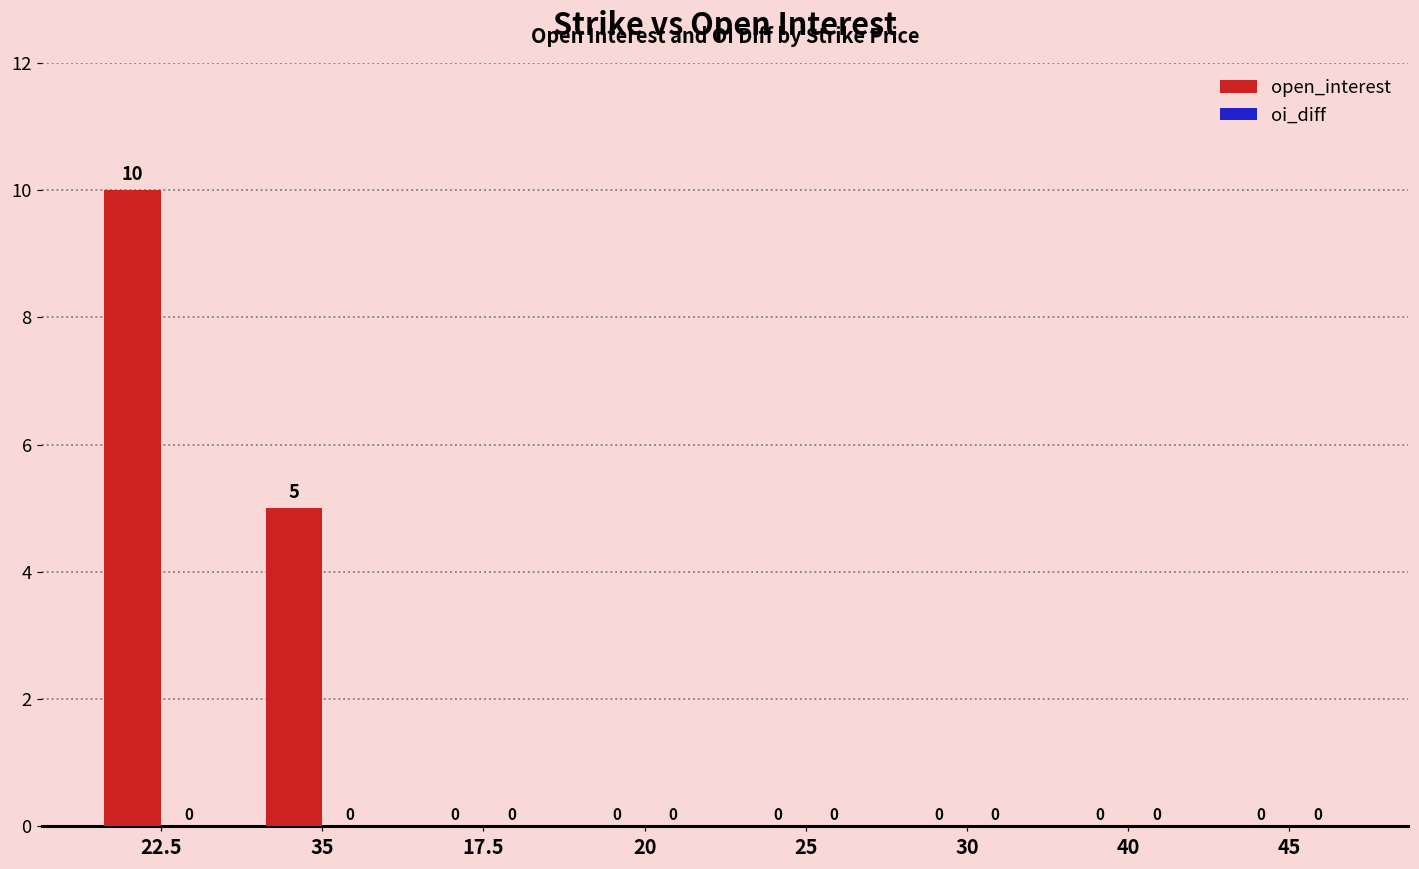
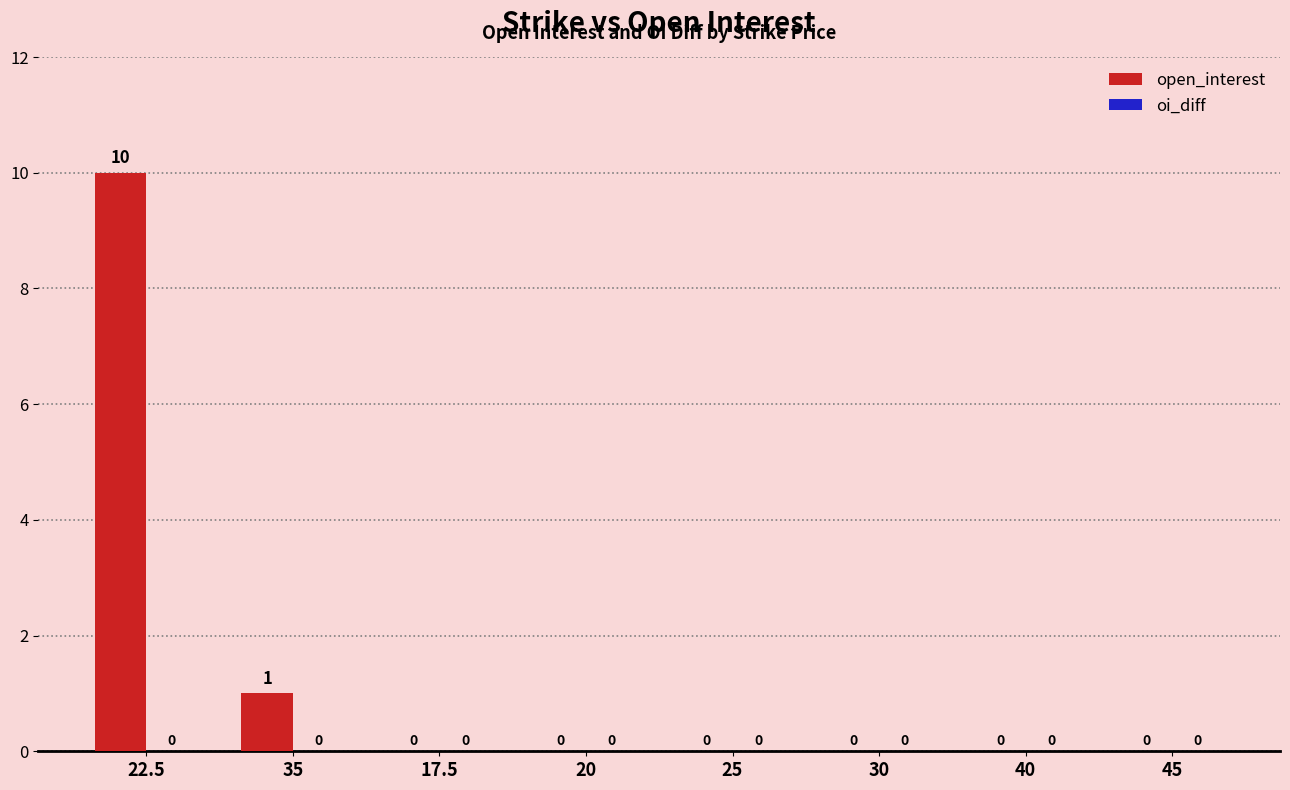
  {
    "open_interest": {
      "22.5": 10,
-     "35": 5,
+     "35": 1,
      "17.5": 0,
      "20": 0,
      "25": 0,
      "30": 0,
      "40": 0,
      "45": 0
    },
    "oi_diff": {
      "22.5": 0,
      "35": 0,
      "17.5": 0,
      "20": 0,
      "25": 0,
      "30": 0,
      "40": 0,
      "45": 0
    }
  }
